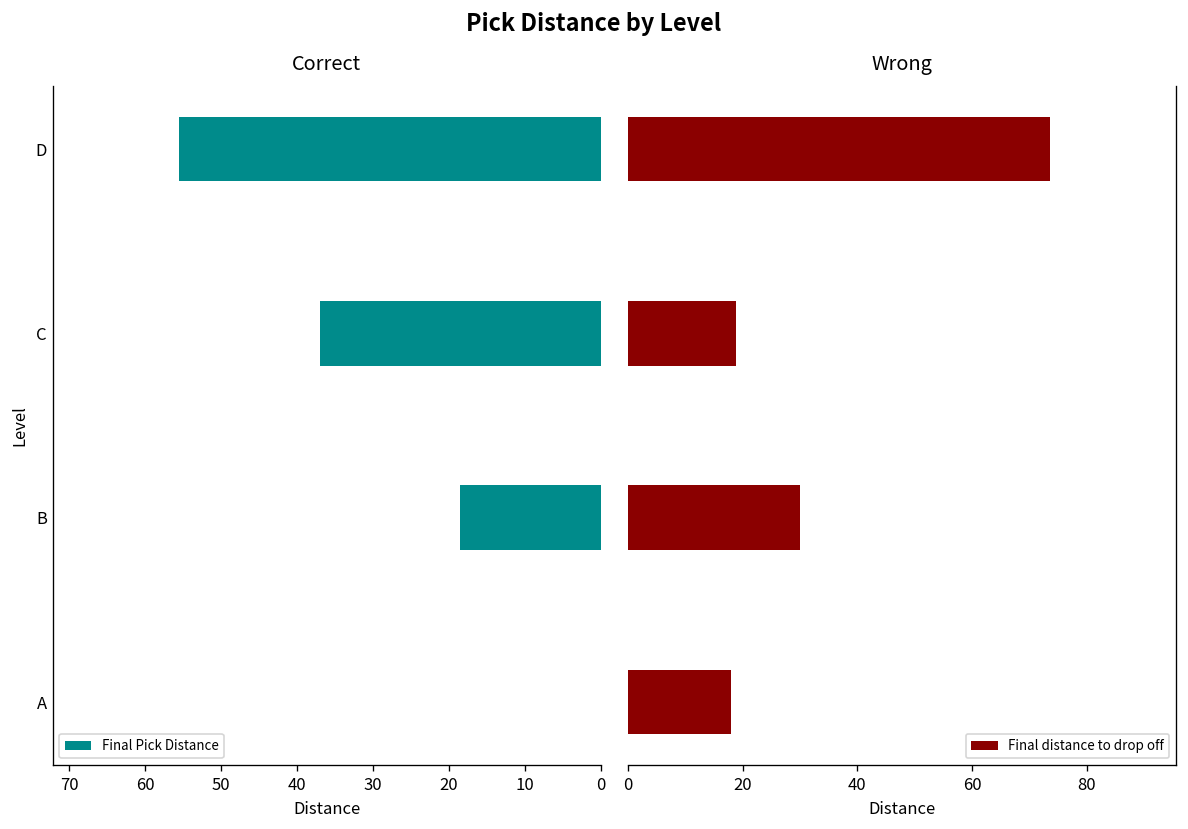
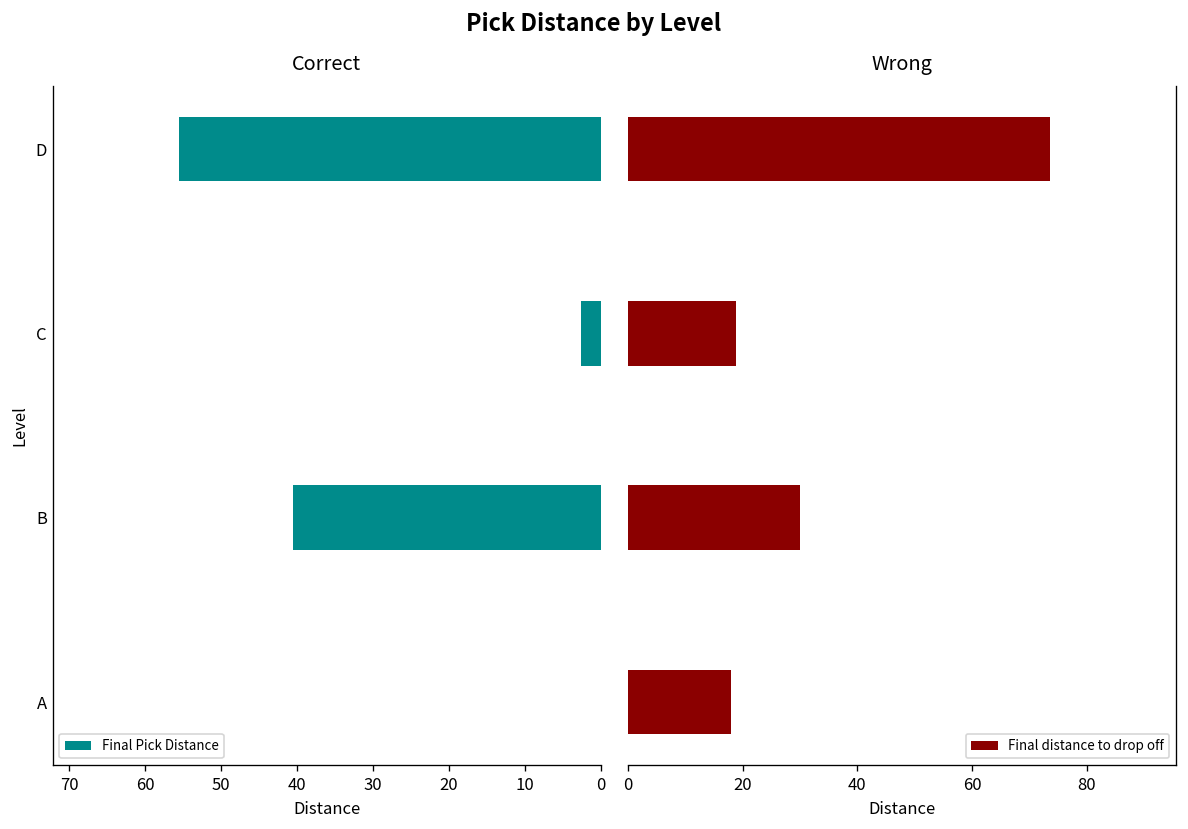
  {
    "Correct": {
      "D": 56,
-     "C": 37,
-     "B": 19,
+     "C": 3,
+     "B": 41,
      "A": 0
    }
  }
